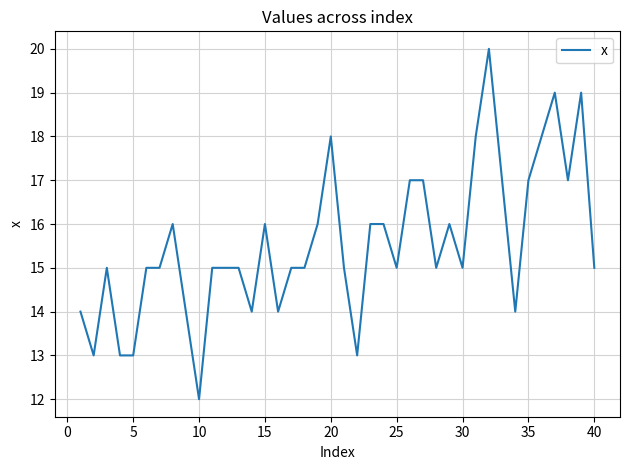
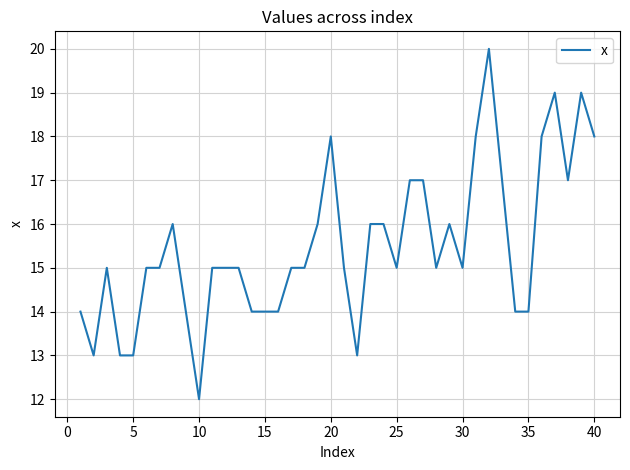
  {
    "5": 13,
    "10": 12,
-   "15": 16,
+   "15": 14,
    "20": 18,
    "25": 15,
    "30": 15,
-   "35": 17,
-   "40": 15
+   "35": 14,
+   "40": 18
  }
